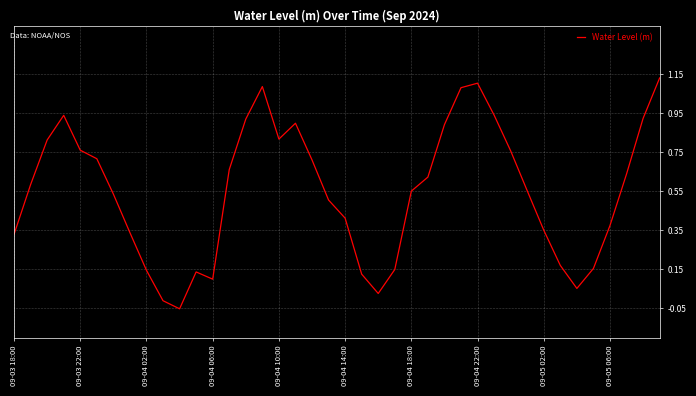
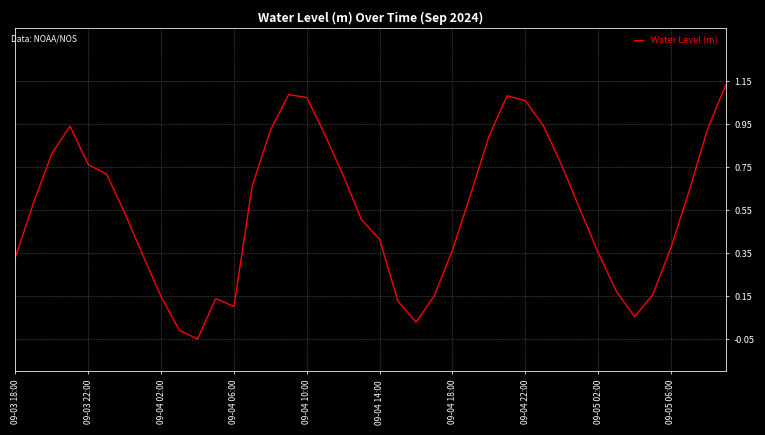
  {
    "09-03 18:00": 0.33,
    "09-03 22:00": 0.76,
    "09-04 02:00": 0.15,
    "09-04 06:00": 0.10,
-   "09-04 10:00": 0.82,
+   "09-04 10:00": 1.07,
    "09-04 14:00": 0.41,
-   "09-04 18:00": 0.55,
-   "09-04 22:00": 1.10,
+   "09-04 18:00": 0.36,
+   "09-04 22:00": 1.06,
    "09-05 02:00": 0.35,
    "09-05 06:00": 0.37
  }
